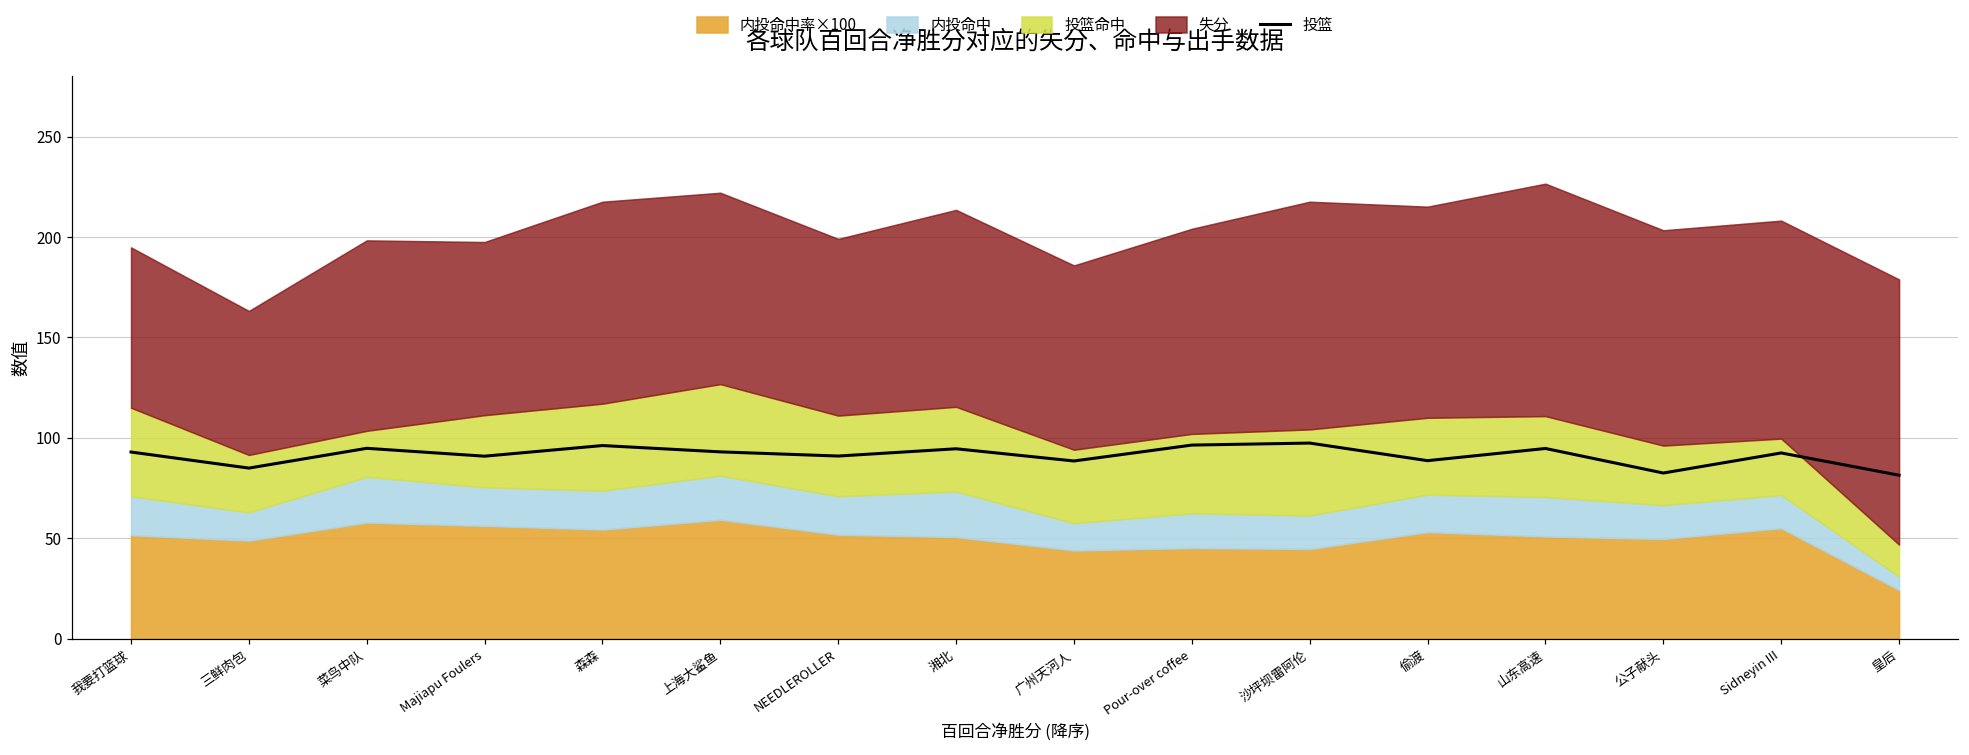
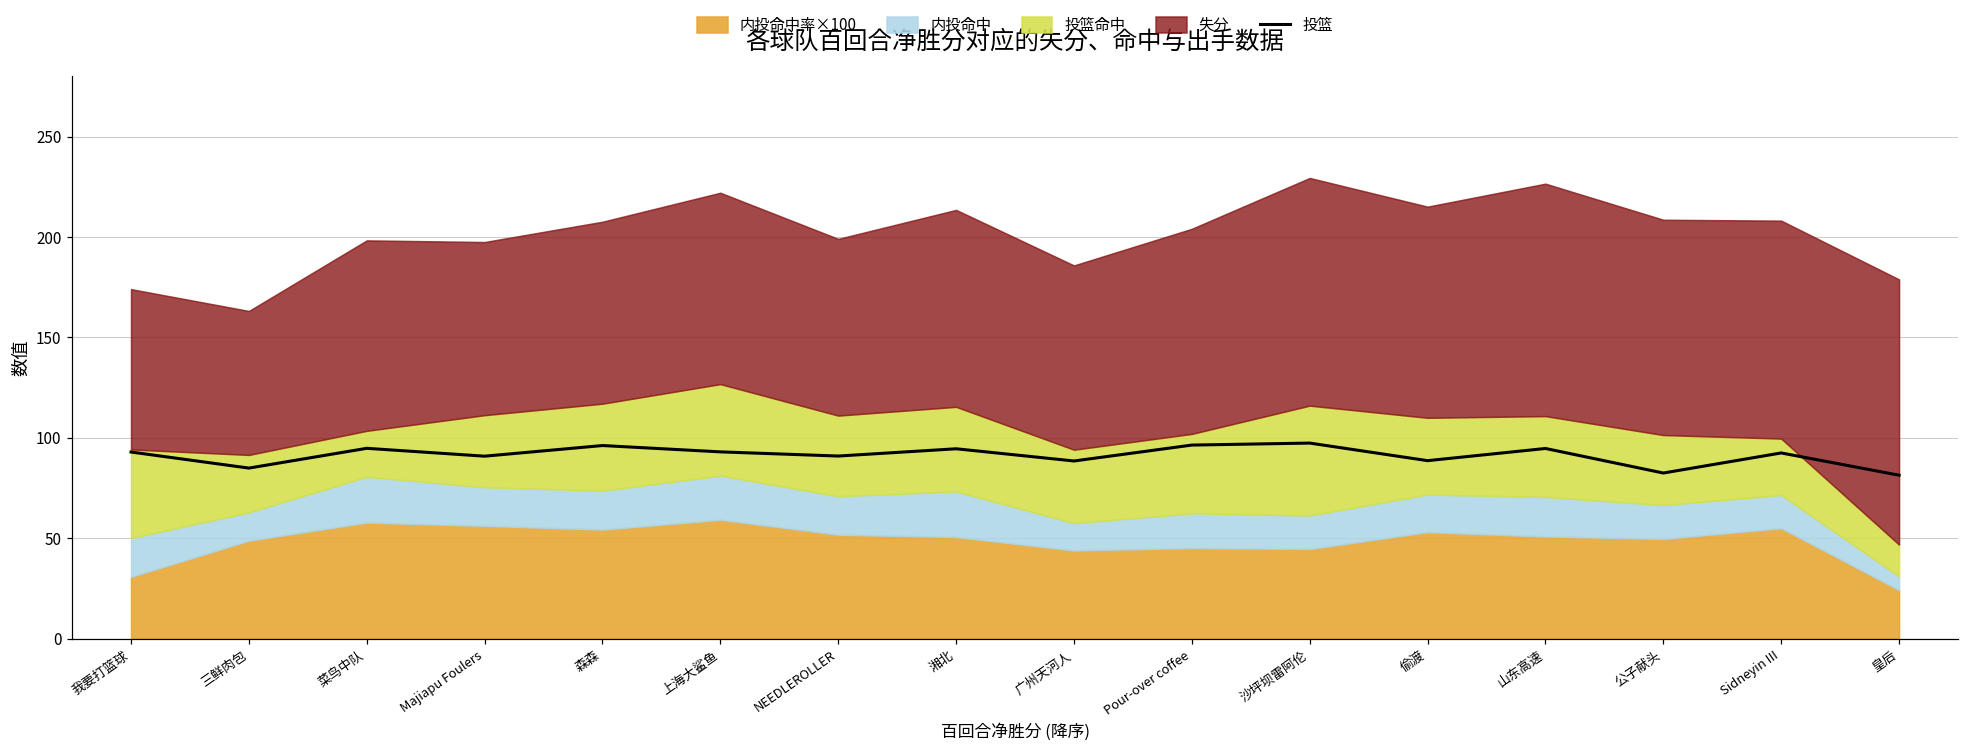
  {
    "内投命中率×100": {
-     "我要打篮球": 52,
+     "我要打篮球": 31,
      "三鲜肉包": 49,
      "菜鸟中队": 58,
      "Majiapu Foulers": 56,
      "森森": 54,
      "上海大鲨鱼": 59,
      "NEEDLEROLLER": 52,
      "湘北": 51,
      "广州天河人": 44,
      "Pour-over coffee": 45,
      "沙坪坝雷阿伦": 45,
      "偷渡": 53,
      "山东高速": 51,
      "公子献头": 50,
      "Sidneyin III": 55,
      "皇后": 24
    },
    "投篮": {
      "三鲜肉包": 85,
      "菜鸟中队": 95,
      "Majiapu Foulers": 91,
      "森森": 96,
      "上海大鲨鱼": 93,
      "NEEDLEROLLER": 91,
      "湘北": 95,
      "广州天河人": 88,
      "Pour-over coffee": 96,
      "沙坪坝雷阿伦": 97,
      "偷渡": 89,
      "山东高速": 95,
      "公子献头": 82,
      "Sidneyin III": 92,
      "皇后": 81
    },
    "内投命中": {
      "我要打篮球": 19,
      "三鲜肉包": 14,
      "菜鸟中队": 23,
      "Majiapu Foulers": 19,
      "森森": 19,
      "上海大鲨鱼": 22,
      "NEEDLEROLLER": 19,
      "湘北": 23,
      "广州天河人": 14,
      "Pour-over coffee": 17,
      "沙坪坝雷阿伦": 17,
      "偷渡": 19,
      "山东高速": 20,
      "公子献头": 17,
      "Sidneyin III": 17,
      "皇后": 7
    },
    "投篮命中": {
      "三鲜肉包": 29,
      "菜鸟中队": 23,
      "Majiapu Foulers": 36,
      "森森": 43,
      "上海大鲨鱼": 46,
      "NEEDLEROLLER": 40,
      "湘北": 42,
      "广州天河人": 37,
      "Pour-over coffee": 40,
-     "沙坪坝雷阿伦": 43,
+     "沙坪坝雷阿伦": 55,
      "偷渡": 38,
      "山东高速": 40,
-     "公子献头": 30,
+     "公子献头": 35,
      "Sidneyin III": 28,
      "皇后": 16
    },
    "失分": {
      "我要打篮球": 80,
      "三鲜肉包": 72,
      "菜鸟中队": 95,
      "Majiapu Foulers": 86,
-     "森森": 101,
+     "森森": 91,
      "上海大鲨鱼": 95,
      "NEEDLEROLLER": 88,
      "湘北": 98,
      "广州天河人": 92,
      "Pour-over coffee": 102,
      "沙坪坝雷阿伦": 113,
      "偷渡": 105,
      "山东高速": 116,
      "公子献头": 107,
      "Sidneyin III": 109,
      "皇后": 132
    }
  }
